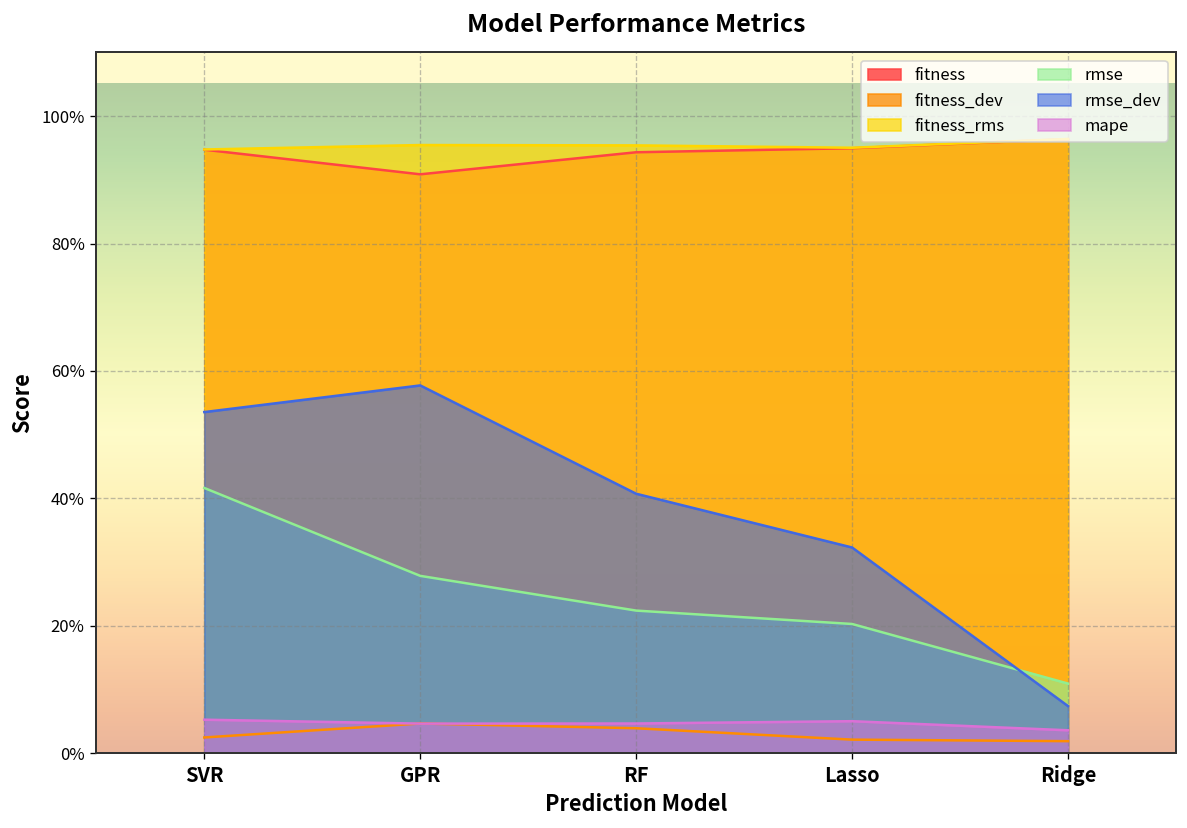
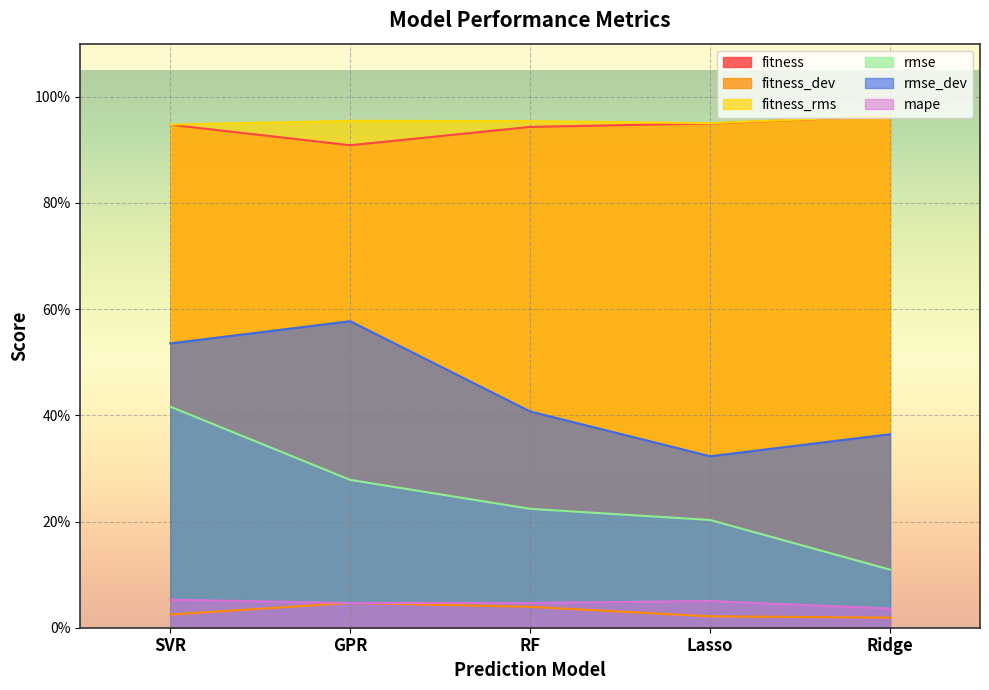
  {
    "fitness": {
      "GPR": "91%",
      "RF": "94%"
    },
    "fitness_dev": {
      "SVR": "2%",
      "RF": "4%",
      "Lasso": "2%",
      "Ridge": "2%"
    },
    "fitness_rms": {
      "GPR": "95%",
      "RF": "95%"
    },
    "rmse": {
      "SVR": "42%",
      "GPR": "28%",
      "RF": "22%",
      "Lasso": "20%",
      "Ridge": "11%"
    },
    "rmse_dev": {
      "SVR": "54%",
      "GPR": "58%",
      "RF": "41%",
      "Lasso": "32%",
-     "Ridge": "7%"
+     "Ridge": "36%"
    },
    "mape": {
      "SVR": "5%",
      "RF": "5%",
      "Lasso": "5%",
      "Ridge": "4%"
    }
  }
